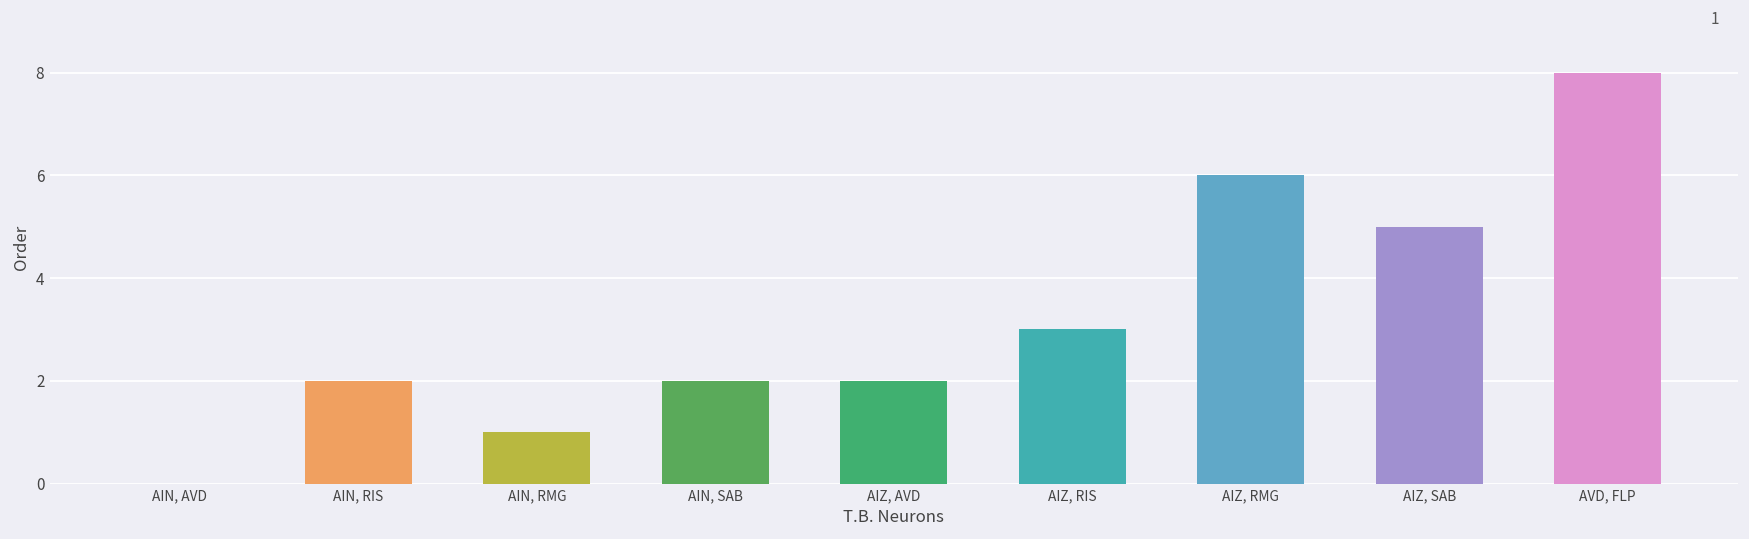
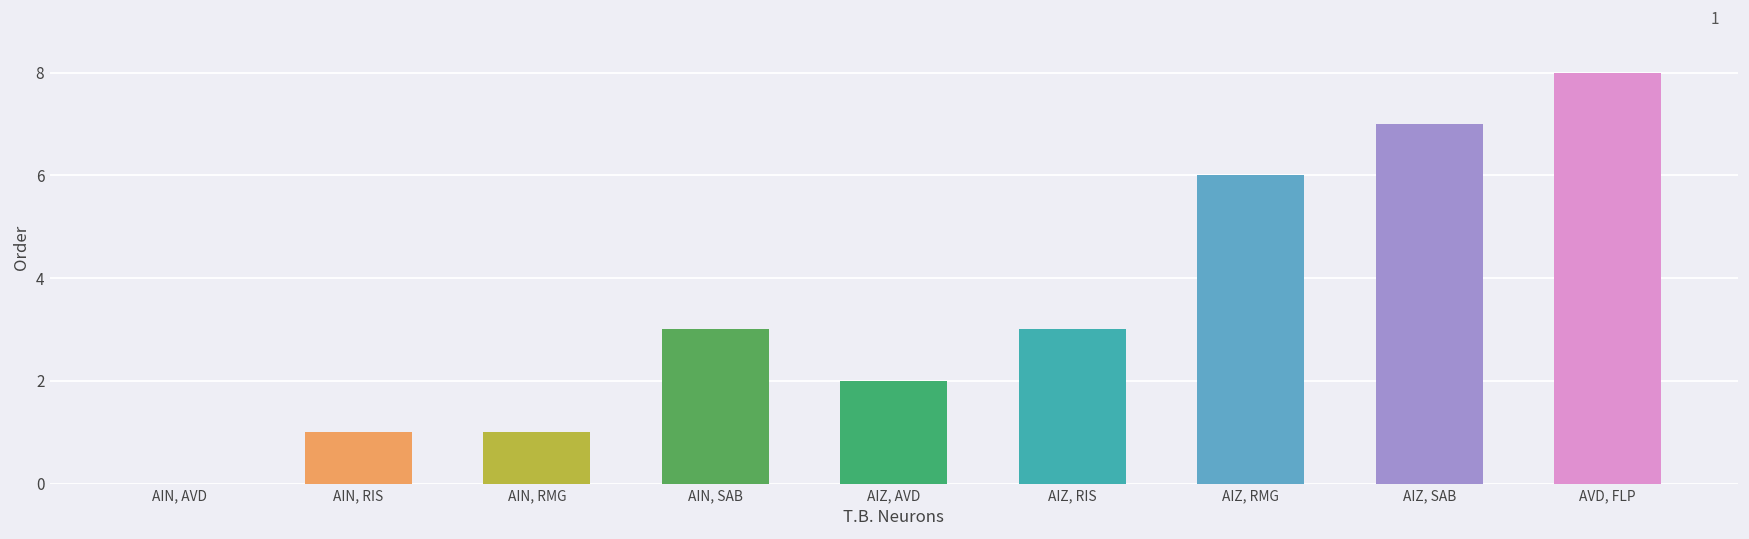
  {
    "AIN, AVD": 0,
-   "AIN, RIS": 2,
+   "AIN, RIS": 1,
    "AIN, RMG": 1,
-   "AIN, SAB": 2,
+   "AIN, SAB": 3,
    "AIZ, AVD": 2,
    "AIZ, RIS": 3,
    "AIZ, RMG": 6,
-   "AIZ, SAB": 5,
+   "AIZ, SAB": 7,
    "AVD, FLP": 8
  }
